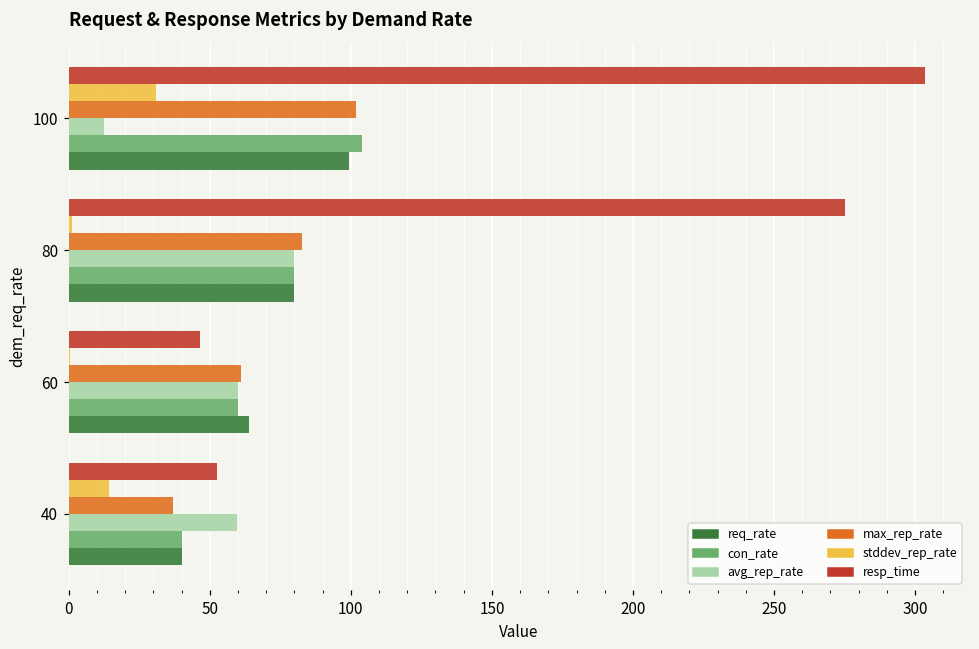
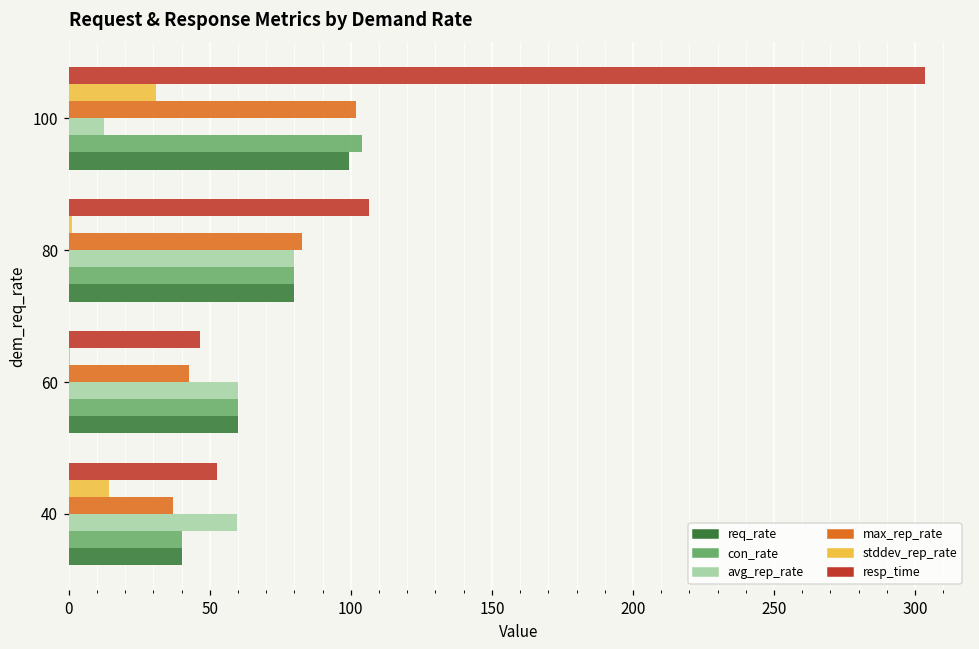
  {
    "req_rate": {
      "100": 99,
      "80": 80,
-     "60": 64,
+     "60": 60,
      "40": 40
    },
    "con_rate": {
      "100": 104,
      "80": 80,
      "60": 60,
      "40": 40
    },
    "avg_rep_rate": {
      "100": 13,
      "80": 80,
      "60": 60,
      "40": 60
    },
    "max_rep_rate": {
      "100": 102,
      "80": 83,
-     "60": 61,
+     "60": 43,
      "40": 37
    },
    "stddev_rep_rate": {
      "100": 31,
      "80": 1,
      "40": 14
    },
    "resp_time": {
      "100": 304,
-     "80": 275,
+     "80": 107,
      "60": 46,
      "40": 52
    }
  }
